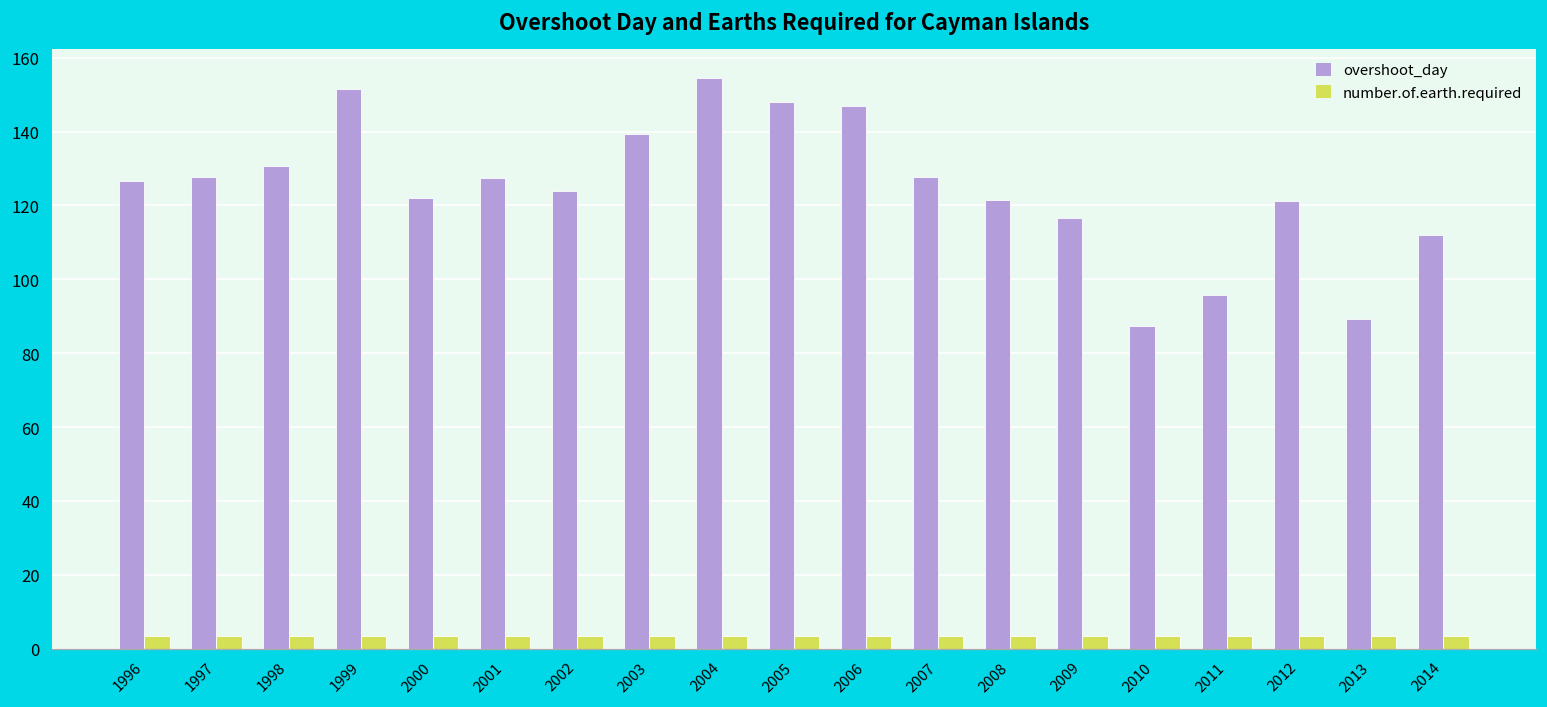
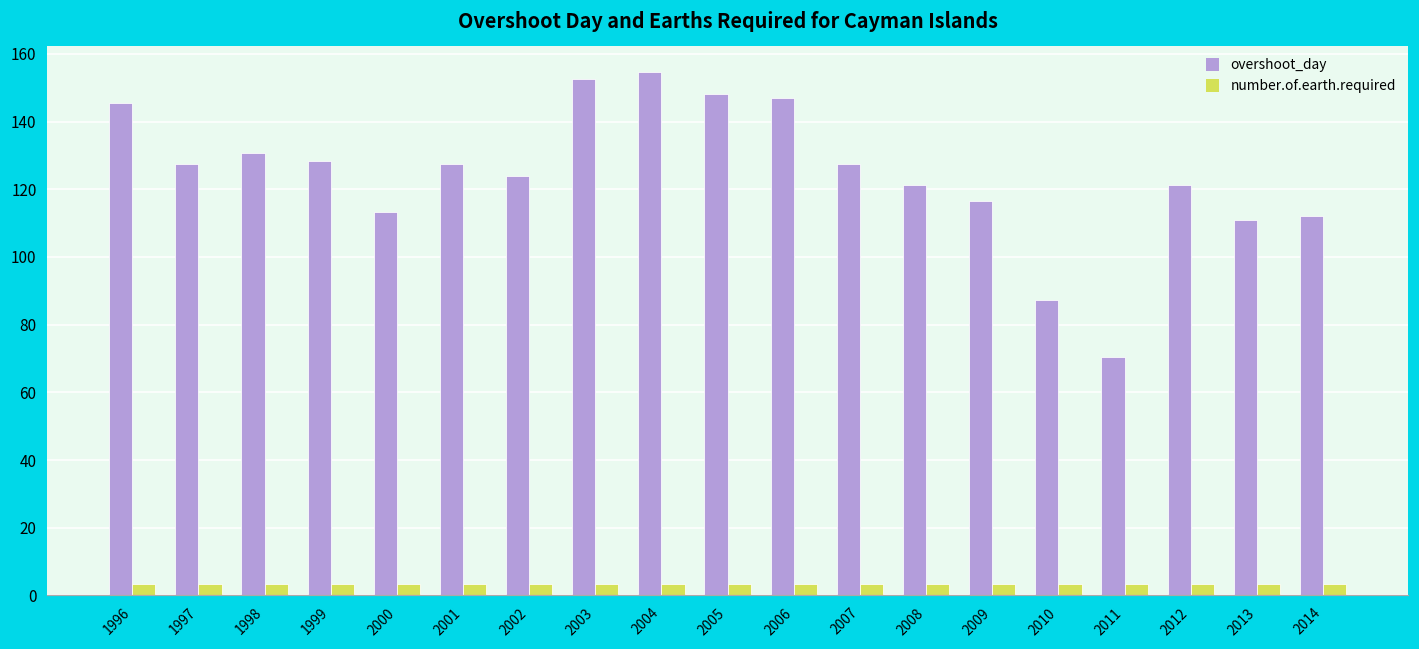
  {
    "overshoot_day": {
-     "1996": 127,
+     "1996": 145,
      "1997": 128,
      "1998": 131,
-     "1999": 152,
-     "2000": 122,
+     "1999": 128,
+     "2000": 113,
      "2001": 128,
      "2002": 124,
-     "2003": 139,
+     "2003": 153,
      "2004": 155,
      "2005": 148,
      "2006": 147,
      "2007": 128,
      "2008": 121,
      "2009": 117,
      "2010": 87,
-     "2011": 96,
+     "2011": 70,
      "2012": 121,
-     "2013": 89,
+     "2013": 111,
      "2014": 112
    },
    "number.of.earth.required": {
      "1996": 3,
      "1997": 3,
      "1998": 3,
      "1999": 3,
      "2000": 3,
      "2001": 3,
      "2002": 3,
      "2003": 3,
      "2004": 3,
      "2005": 3,
      "2006": 3,
      "2007": 3,
      "2008": 3,
      "2009": 3,
      "2010": 3,
      "2011": 3,
      "2012": 3,
      "2013": 3,
      "2014": 3
    }
  }
